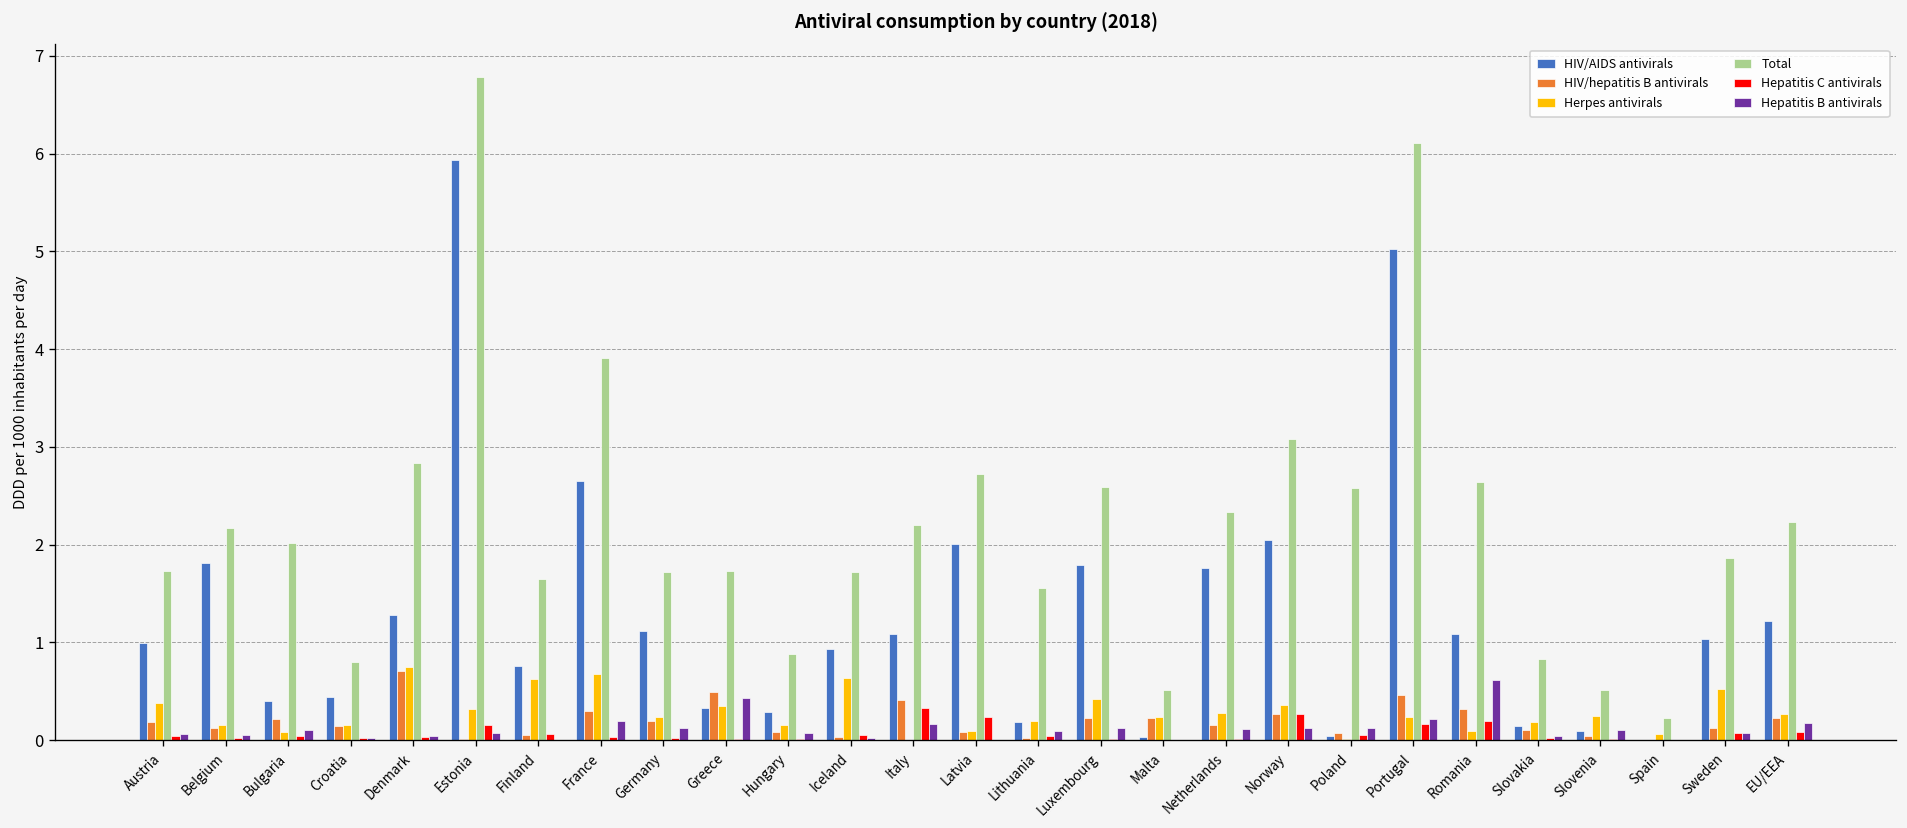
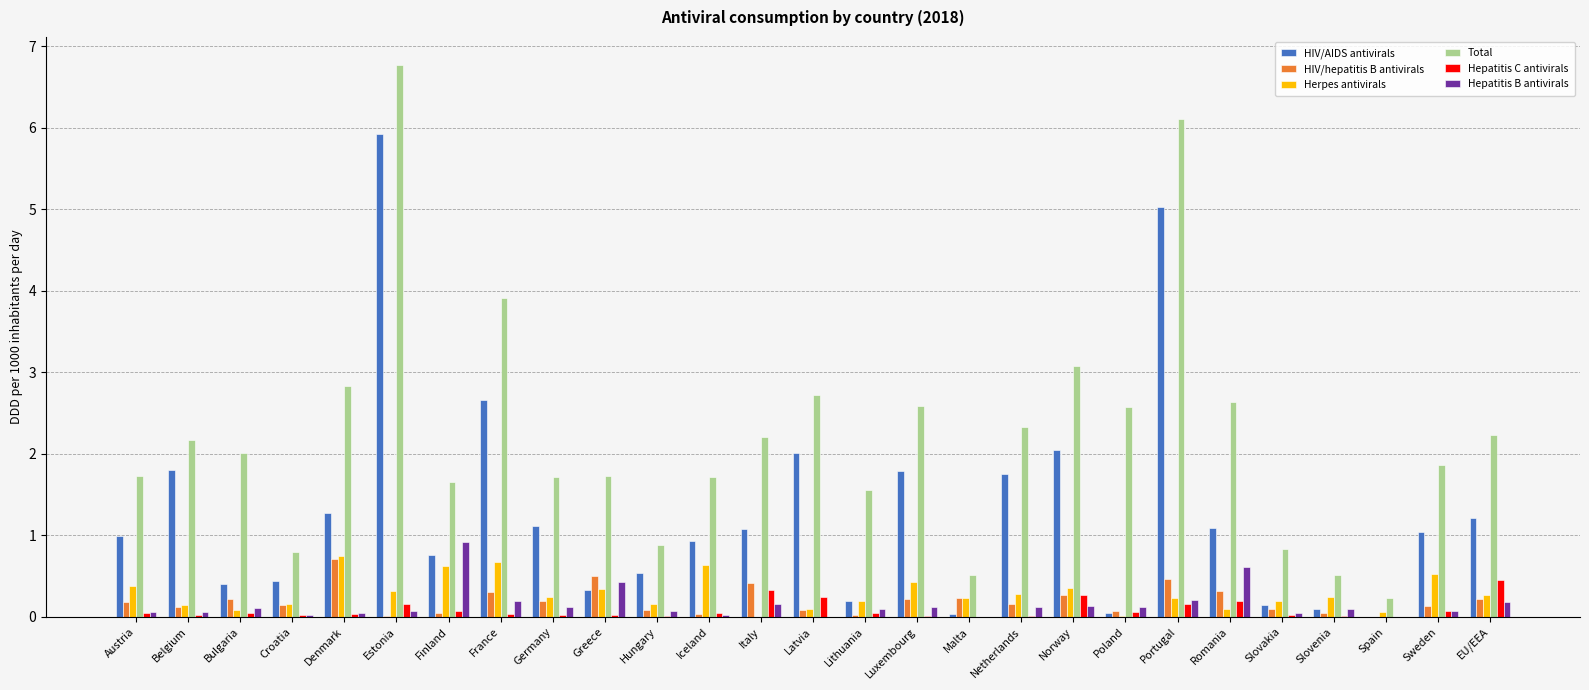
  {
    "HIV/AIDS antivirals": {
      "Austria": 1.0,
      "Belgium": 1.8,
      "Bulgaria": 0.4,
      "Croatia": 0.4,
      "Denmark": 1.3,
      "Estonia": 5.9,
      "Finland": 0.8,
      "France": 2.7,
      "Germany": 1.1,
      "Greece": 0.3,
-     "Hungary": 0.3,
+     "Hungary": 0.5,
      "Iceland": 0.9,
      "Italy": 1.1,
      "Latvia": 2.0,
      "Lithuania": 0.2,
      "Luxembourg": 1.8,
      "Malta": 0.0,
      "Netherlands": 1.8,
      "Norway": 2.1,
      "Poland": 0.0,
      "Portugal": 5.0,
      "Romania": 1.1,
      "Slovakia": 0.1,
      "Slovenia": 0.1,
      "Spain": 0.0,
      "Sweden": 1.0,
      "EU/EEA": 1.2
    },
    "HIV/hepatitis B antivirals": {
      "Austria": 0.2,
      "Belgium": 0.1,
      "Bulgaria": 0.2,
      "Croatia": 0.1,
      "Denmark": 0.7,
      "Finland": 0.1,
      "France": 0.3,
      "Germany": 0.2,
      "Greece": 0.5,
      "Hungary": 0.1,
      "Iceland": 0.0,
      "Italy": 0.4,
      "Latvia": 0.1,
      "Luxembourg": 0.2,
      "Malta": 0.2,
      "Netherlands": 0.2,
      "Norway": 0.3,
      "Poland": 0.1,
      "Portugal": 0.5,
      "Romania": 0.3,
      "Slovakia": 0.1,
      "Slovenia": 0.0,
      "Spain": 0.0,
      "Sweden": 0.1,
      "EU/EEA": 0.2
    },
    "Herpes antivirals": {
      "Austria": 0.4,
      "Belgium": 0.2,
      "Bulgaria": 0.1,
      "Croatia": 0.2,
      "Denmark": 0.8,
      "Estonia": 0.3,
      "Finland": 0.6,
      "France": 0.7,
      "Germany": 0.2,
      "Greece": 0.3,
      "Hungary": 0.2,
      "Iceland": 0.6,
      "Latvia": 0.1,
      "Lithuania": 0.2,
      "Luxembourg": 0.4,
      "Malta": 0.2,
      "Netherlands": 0.3,
      "Norway": 0.4,
      "Portugal": 0.2,
      "Romania": 0.1,
      "Slovakia": 0.2,
      "Slovenia": 0.2,
      "Spain": 0.1,
      "Sweden": 0.5,
      "EU/EEA": 0.3
    },
    "Total": {
      "Austria": 1.7,
      "Belgium": 2.2,
      "Bulgaria": 2.0,
      "Croatia": 0.8,
      "Denmark": 2.8,
      "Estonia": 6.8,
      "Finland": 1.6,
      "France": 3.9,
      "Germany": 1.7,
      "Greece": 1.7,
      "Hungary": 0.9,
      "Iceland": 1.7,
      "Italy": 2.2,
      "Latvia": 2.7,
      "Lithuania": 1.6,
      "Luxembourg": 2.6,
      "Malta": 0.5,
      "Netherlands": 2.3,
      "Norway": 3.1,
      "Poland": 2.6,
      "Portugal": 6.1,
      "Romania": 2.6,
      "Slovakia": 0.8,
      "Slovenia": 0.5,
      "Spain": 0.2,
      "Sweden": 1.9,
      "EU/EEA": 2.2
    },
    "Hepatitis C antivirals": {
      "Austria": 0.0,
      "Bulgaria": 0.0,
      "Denmark": 0.0,
      "Estonia": 0.2,
      "Finland": 0.1,
      "France": 0.0,
      "Iceland": 0.0,
      "Italy": 0.3,
      "Latvia": 0.2,
      "Lithuania": 0.0,
      "Malta": 0.0,
      "Norway": 0.3,
      "Poland": 0.1,
      "Portugal": 0.2,
      "Romania": 0.2,
      "Spain": 0.0,
      "Sweden": 0.1,
-     "EU/EEA": 0.1
+     "EU/EEA": 0.4
    },
    "Hepatitis B antivirals": {
      "Austria": 0.1,
      "Belgium": 0.1,
      "Bulgaria": 0.1,
      "Denmark": 0.0,
      "Estonia": 0.1,
-     "Finland": 0.0,
+     "Finland": 0.9,
      "France": 0.2,
      "Germany": 0.1,
      "Greece": 0.4,
      "Hungary": 0.1,
      "Italy": 0.2,
      "Latvia": 0.0,
      "Lithuania": 0.1,
      "Luxembourg": 0.1,
      "Malta": 0.0,
      "Netherlands": 0.1,
      "Norway": 0.1,
      "Poland": 0.1,
      "Portugal": 0.2,
      "Romania": 0.6,
      "Slovakia": 0.0,
      "Slovenia": 0.1,
      "Spain": 0.0,
      "Sweden": 0.1,
      "EU/EEA": 0.2
    }
  }
